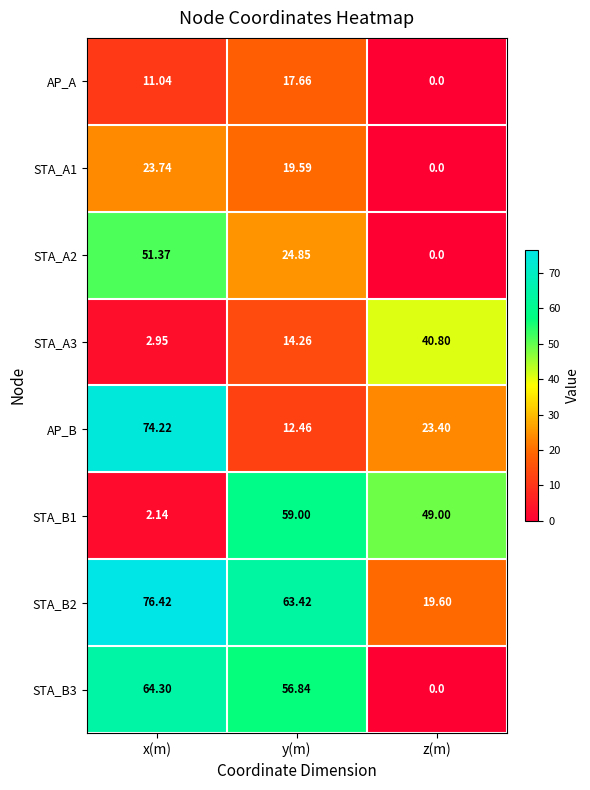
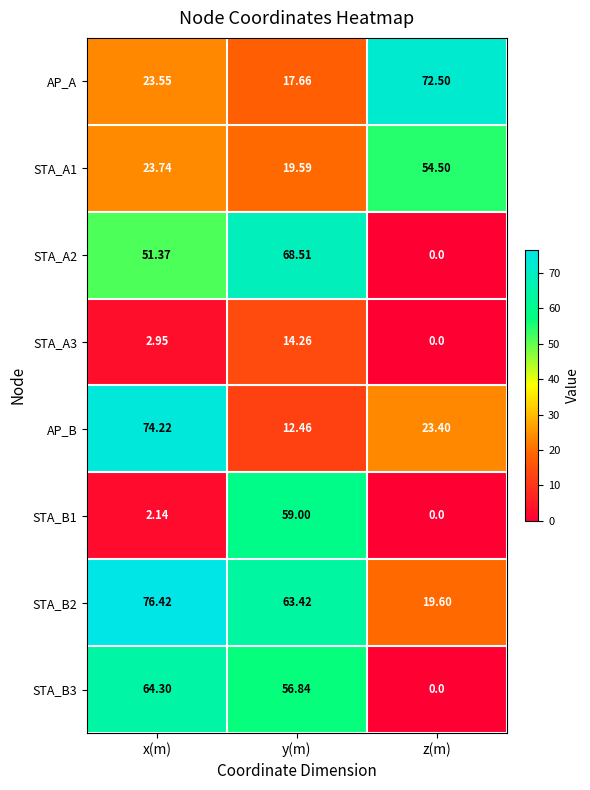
  {
    "AP_A": {
-     "x(m)": 11.04,
+     "x(m)": 23.55,
      "y(m)": 17.66,
-     "z(m)": 0.0
+     "z(m)": 72.50
    },
    "STA_A1": {
      "x(m)": 23.74,
      "y(m)": 19.59,
-     "z(m)": 0.0
+     "z(m)": 54.50
    },
    "STA_A2": {
      "x(m)": 51.37,
-     "y(m)": 24.85,
+     "y(m)": 68.51,
      "z(m)": 0.0
    },
    "STA_A3": {
      "x(m)": 2.95,
      "y(m)": 14.26,
-     "z(m)": 40.80
+     "z(m)": 0.0
    },
    "AP_B": {
      "x(m)": 74.22,
      "y(m)": 12.46,
      "z(m)": 23.40
    },
    "STA_B1": {
      "x(m)": 2.14,
      "y(m)": 59.00,
-     "z(m)": 49.00
+     "z(m)": 0.0
    },
    "STA_B2": {
      "x(m)": 76.42,
      "y(m)": 63.42,
      "z(m)": 19.60
    },
    "STA_B3": {
      "x(m)": 64.30,
      "y(m)": 56.84,
      "z(m)": 0.0
    }
  }
